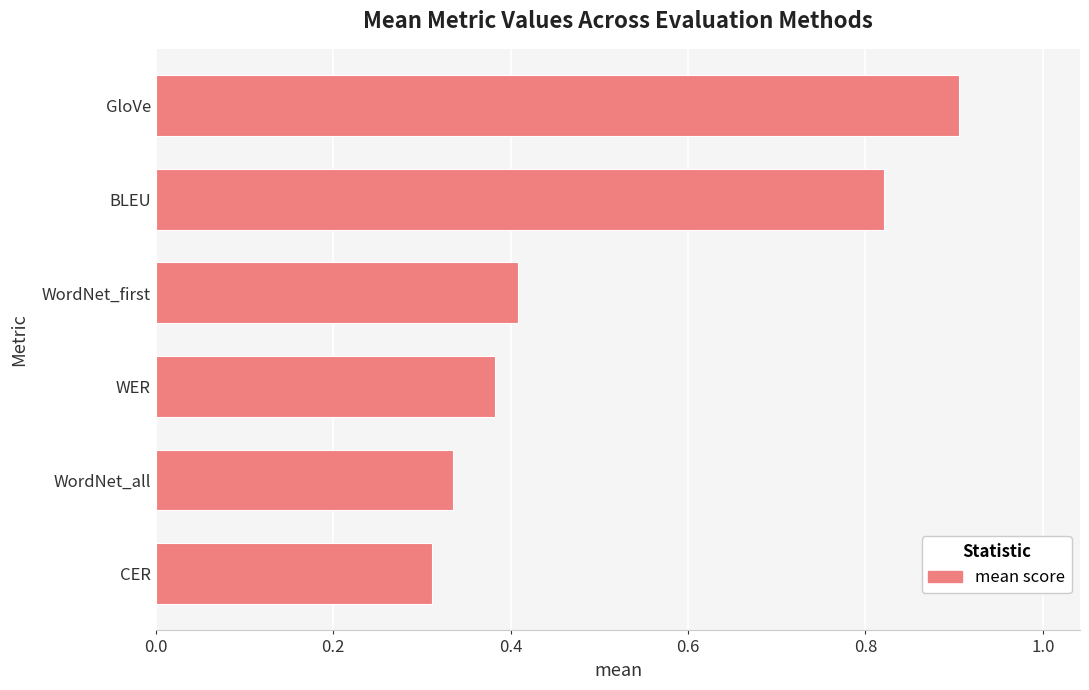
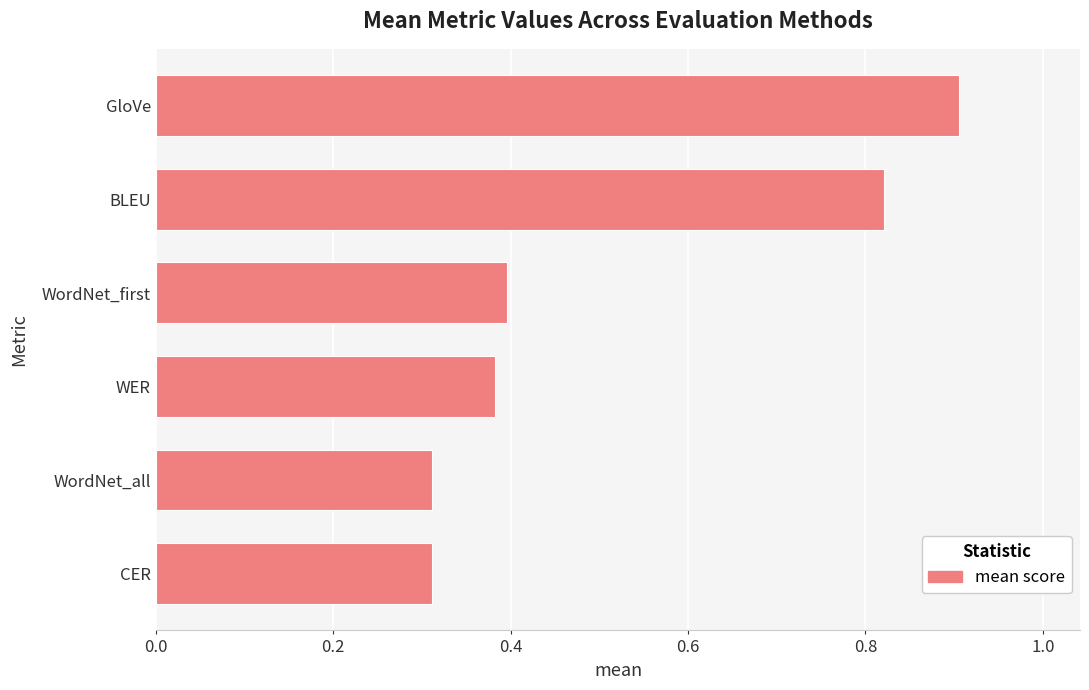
  {
    "GloVe": 0.91,
    "BLEU": 0.82,
-   "WordNet_first": 0.41,
+   "WordNet_first": 0.40,
    "WER": 0.38,
-   "WordNet_all": 0.34,
+   "WordNet_all": 0.31,
    "CER": 0.31
  }
